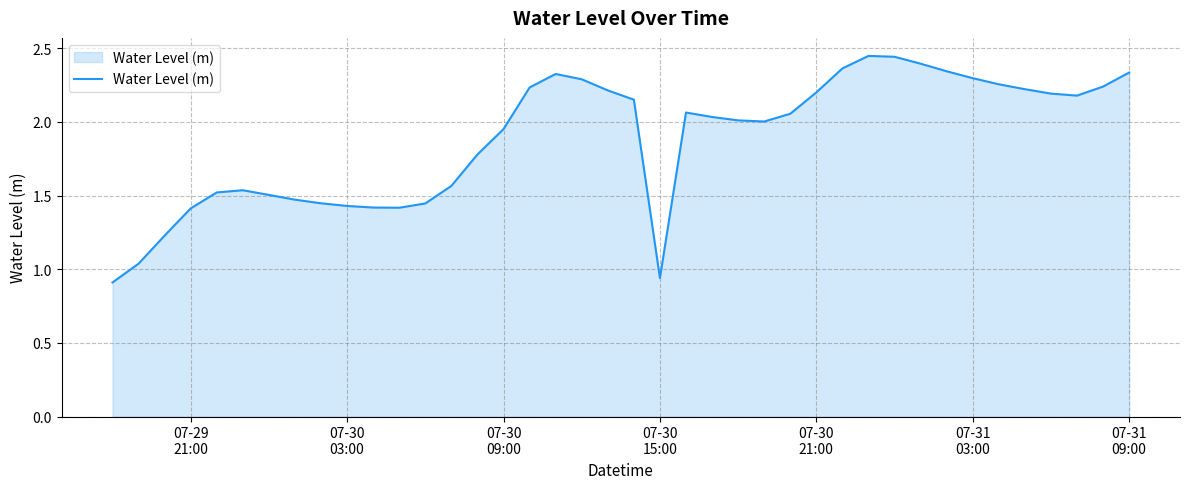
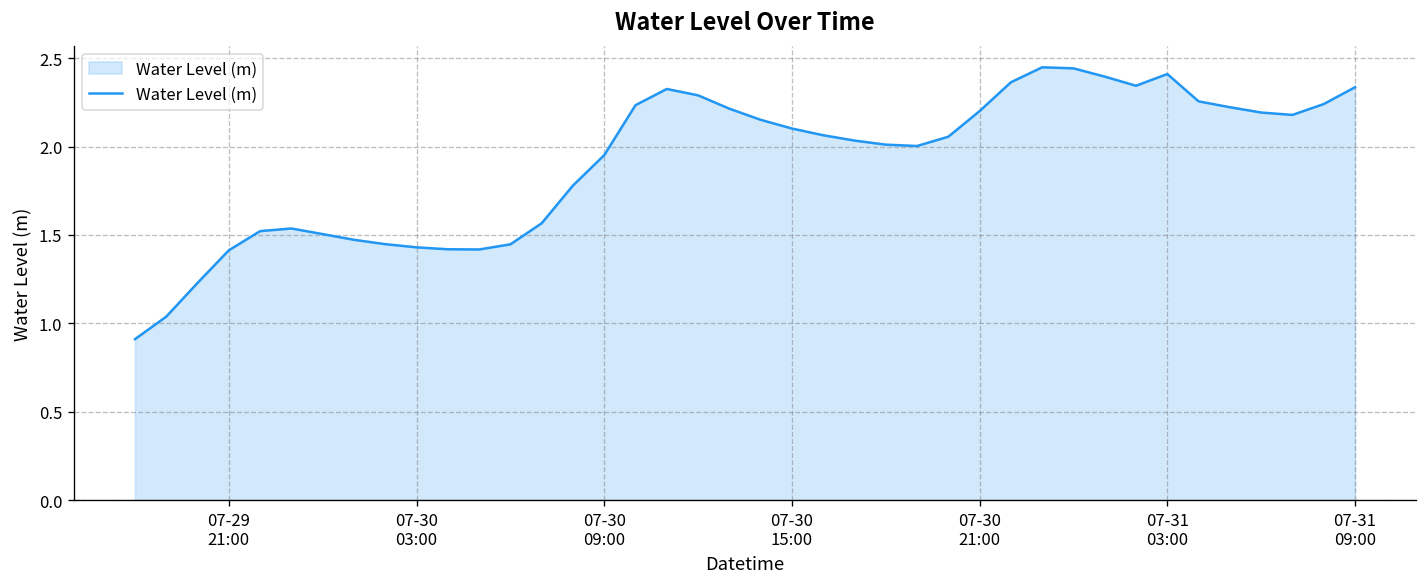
  {
    "07-29 21:00": 1.41,
    "07-30 03:00": 1.43,
    "07-30 09:00": 1.95,
-   "07-30 15:00": 0.94,
+   "07-30 15:00": 2.10,
    "07-30 21:00": 2.20,
-   "07-31 03:00": 2.30,
+   "07-31 03:00": 2.41,
    "07-31 09:00": 2.34
  }
